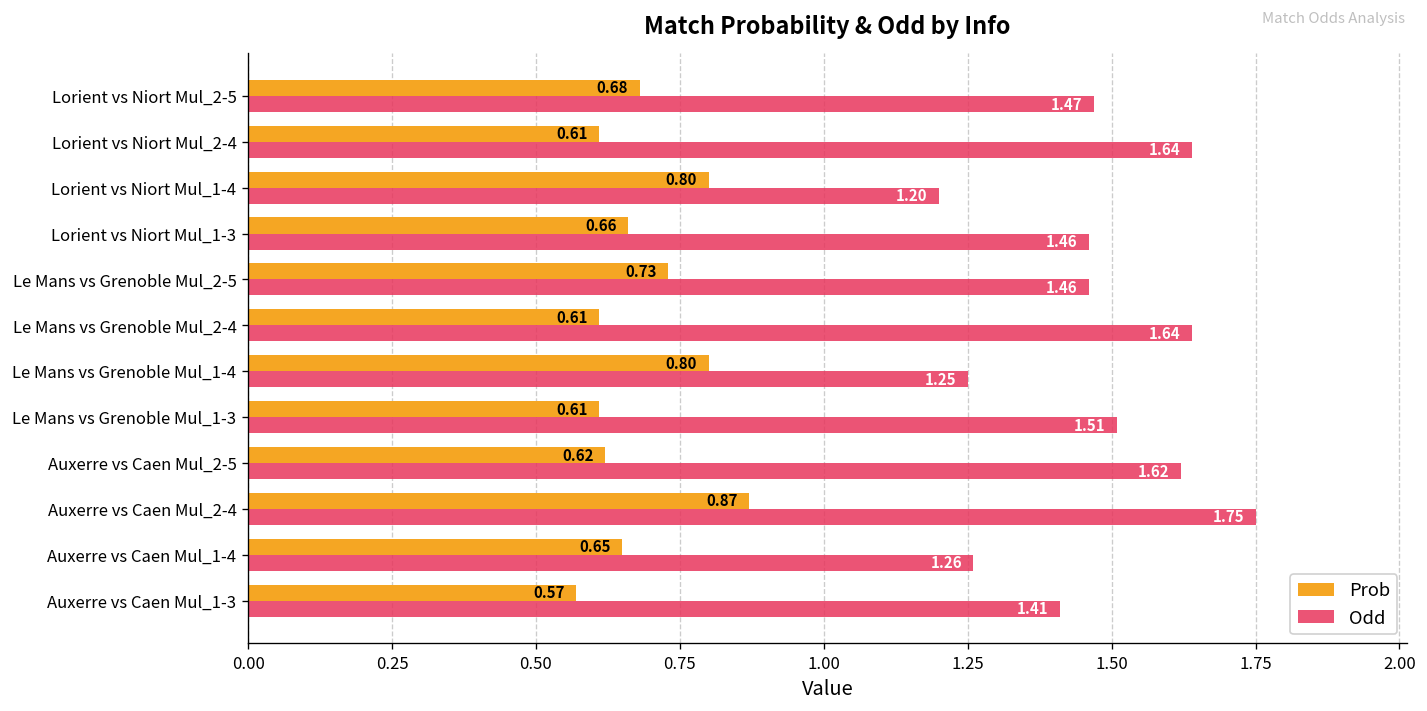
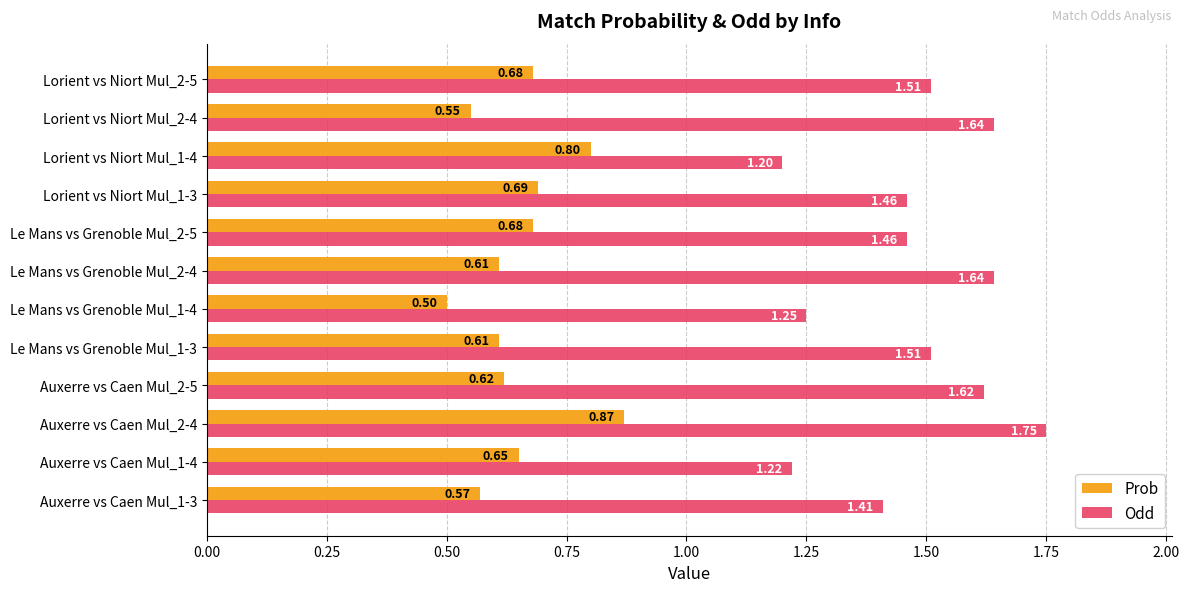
  {
    "Prob": {
      "Lorient vs Niort Mul_2-5": 0.68,
-     "Lorient vs Niort Mul_2-4": 0.61,
+     "Lorient vs Niort Mul_2-4": 0.55,
      "Lorient vs Niort Mul_1-4": 0.80,
-     "Lorient vs Niort Mul_1-3": 0.66,
-     "Le Mans vs Grenoble Mul_2-5": 0.73,
+     "Lorient vs Niort Mul_1-3": 0.69,
+     "Le Mans vs Grenoble Mul_2-5": 0.68,
      "Le Mans vs Grenoble Mul_2-4": 0.61,
-     "Le Mans vs Grenoble Mul_1-4": 0.80,
+     "Le Mans vs Grenoble Mul_1-4": 0.50,
      "Le Mans vs Grenoble Mul_1-3": 0.61,
      "Auxerre vs Caen Mul_2-5": 0.62,
      "Auxerre vs Caen Mul_2-4": 0.87,
      "Auxerre vs Caen Mul_1-4": 0.65,
      "Auxerre vs Caen Mul_1-3": 0.57
    },
    "Odd": {
-     "Lorient vs Niort Mul_2-5": 1.47,
+     "Lorient vs Niort Mul_2-5": 1.51,
      "Lorient vs Niort Mul_2-4": 1.64,
      "Lorient vs Niort Mul_1-4": 1.20,
      "Lorient vs Niort Mul_1-3": 1.46,
      "Le Mans vs Grenoble Mul_2-5": 1.46,
      "Le Mans vs Grenoble Mul_2-4": 1.64,
      "Le Mans vs Grenoble Mul_1-4": 1.25,
      "Le Mans vs Grenoble Mul_1-3": 1.51,
      "Auxerre vs Caen Mul_2-5": 1.62,
      "Auxerre vs Caen Mul_2-4": 1.75,
-     "Auxerre vs Caen Mul_1-4": 1.26,
+     "Auxerre vs Caen Mul_1-4": 1.22,
      "Auxerre vs Caen Mul_1-3": 1.41
    }
  }
